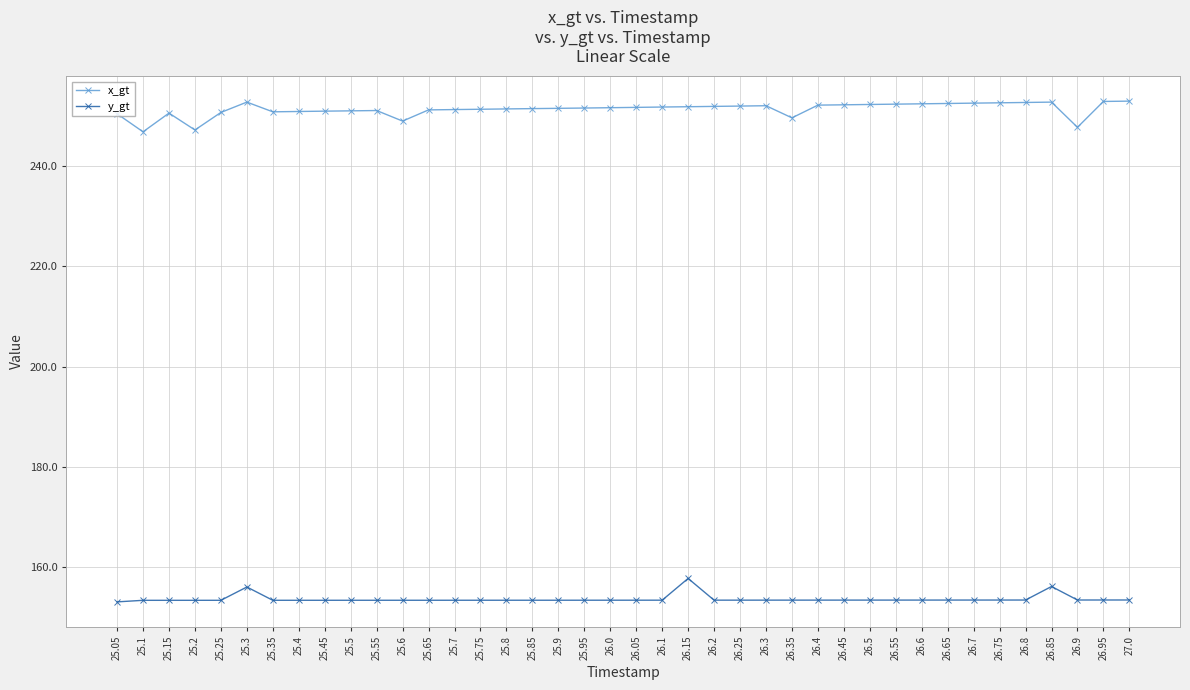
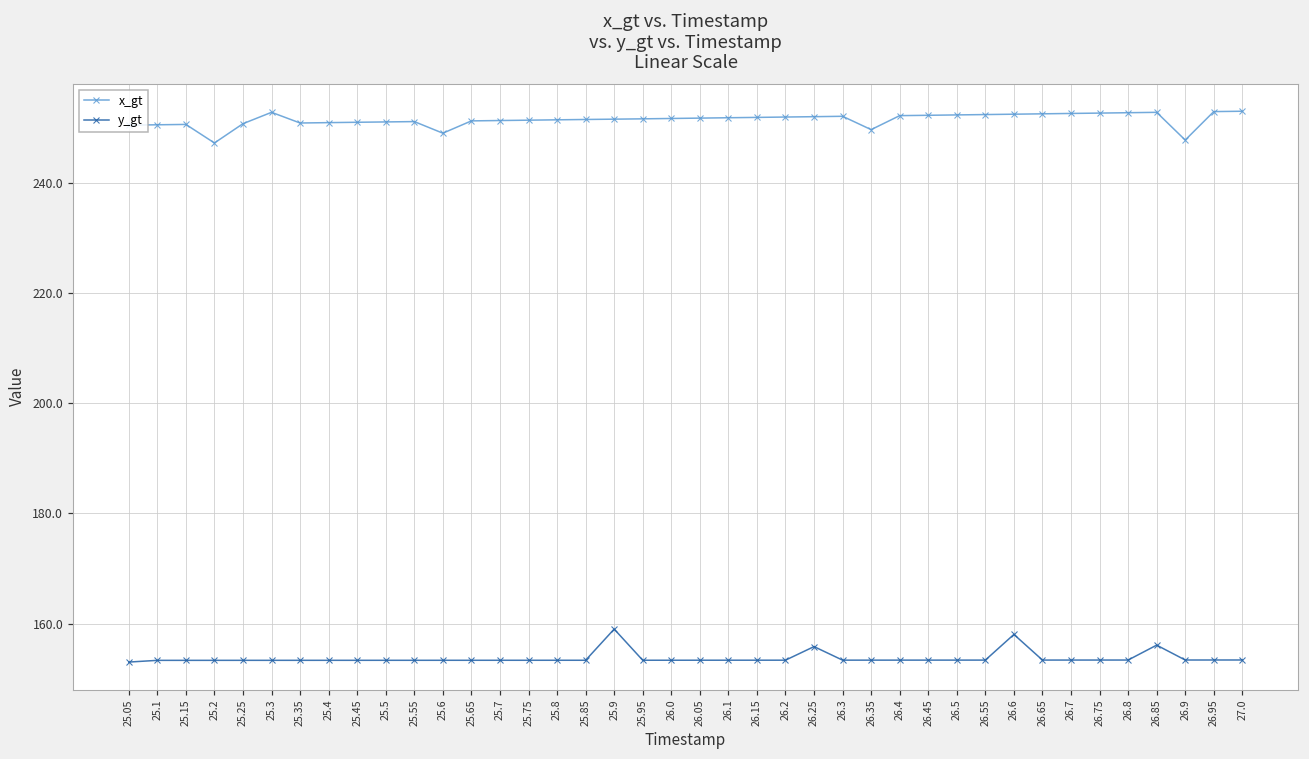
  {
    "x_gt": {
-     "25.1": 247,
+     "25.1": 251,
      "25.15": 251,
      "25.2": 247,
      "25.25": 251,
      "25.3": 253,
      "25.35": 251,
      "25.4": 251,
      "25.45": 251,
      "25.5": 251,
      "25.55": 251,
      "25.6": 249,
      "25.65": 251,
      "25.7": 251,
      "25.75": 251,
      "25.8": 251,
      "25.85": 252,
      "25.9": 252,
      "25.95": 252,
      "26.0": 252,
      "26.05": 252,
      "26.1": 252,
      "26.15": 252,
      "26.2": 252,
      "26.25": 252,
      "26.3": 252,
      "26.35": 250,
      "26.4": 252,
      "26.45": 252,
      "26.5": 252,
      "26.55": 252,
      "26.6": 252,
      "26.65": 253,
      "26.7": 253,
      "26.75": 253,
      "26.8": 253,
      "26.85": 253,
      "26.9": 248,
      "26.95": 253,
      "27.0": 253
    },
    "y_gt": {
      "25.05": 153,
      "25.1": 153,
      "25.15": 153,
      "25.2": 153,
      "25.25": 153,
-     "25.3": 156,
+     "25.3": 153,
      "25.35": 153,
      "25.4": 153,
      "25.45": 153,
      "25.5": 153,
      "25.55": 153,
      "25.6": 153,
      "25.65": 153,
      "25.7": 153,
      "25.75": 153,
      "25.8": 153,
      "25.85": 153,
-     "25.9": 153,
+     "25.9": 159,
      "25.95": 153,
      "26.0": 153,
      "26.05": 153,
      "26.1": 153,
-     "26.15": 158,
+     "26.15": 153,
      "26.2": 153,
-     "26.25": 153,
+     "26.25": 156,
      "26.3": 153,
      "26.35": 153,
      "26.4": 153,
      "26.45": 153,
      "26.5": 153,
      "26.55": 153,
-     "26.6": 153,
+     "26.6": 158,
      "26.65": 153,
      "26.7": 153,
      "26.75": 153,
      "26.8": 153,
      "26.85": 156,
      "26.9": 153,
      "26.95": 153,
      "27.0": 153
    }
  }
